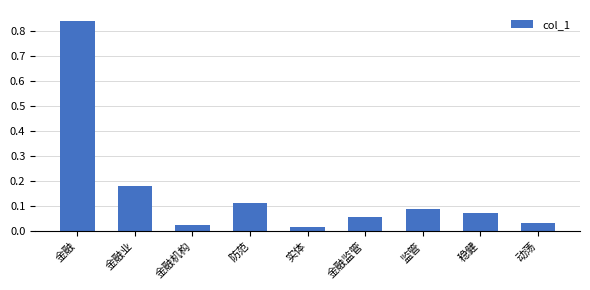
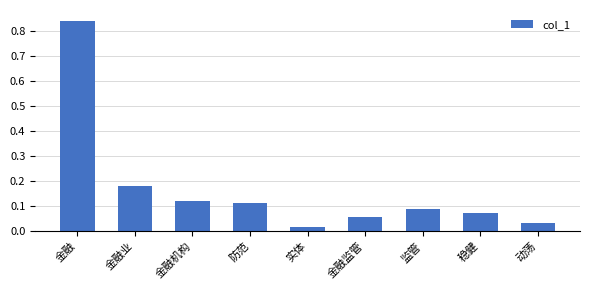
  {
    "金融": 0.84,
    "金融业": 0.18,
-   "金融机构": 0.02,
+   "金融机构": 0.12,
    "防范": 0.11,
    "实体": 0.02,
    "金融监管": 0.06,
    "监管": 0.09,
    "稳健": 0.07,
    "动荡": 0.03
  }
